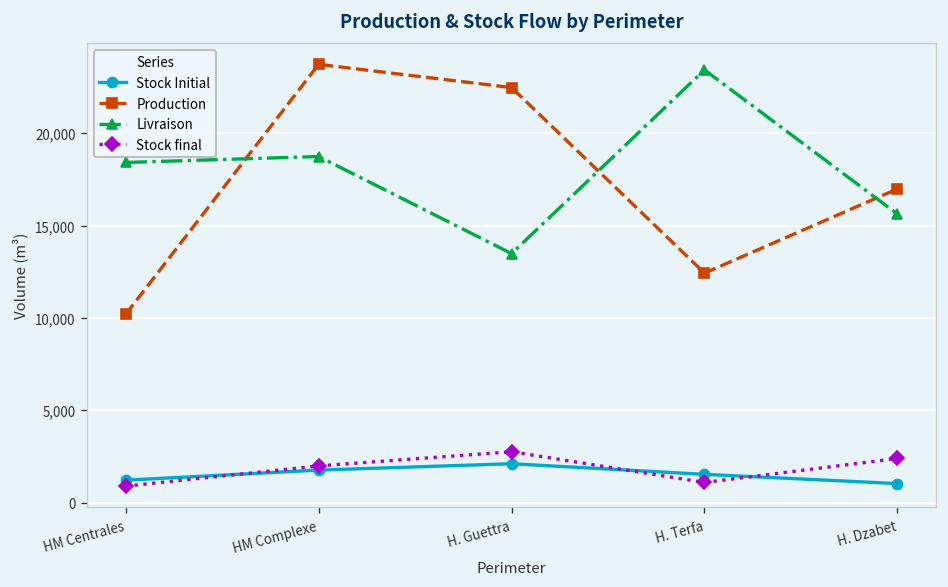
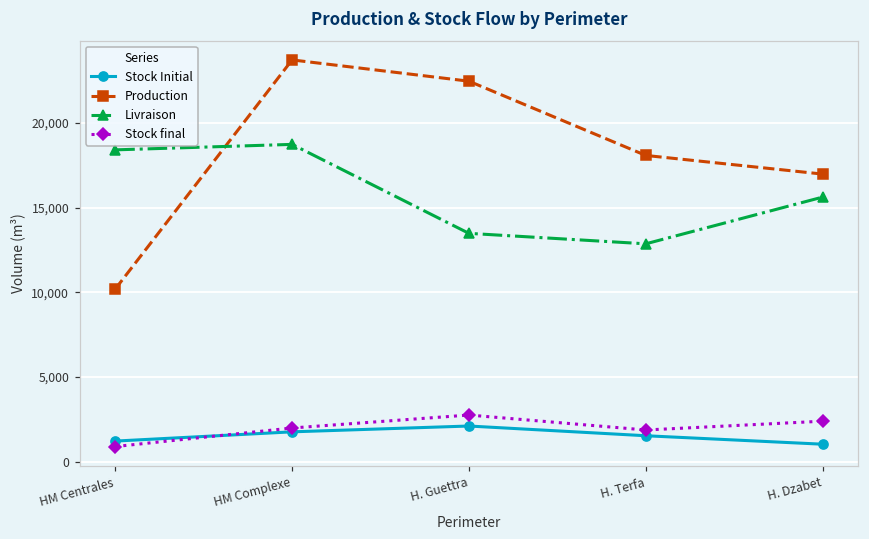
  {
    "Stock Initial": {
      "HM Centrales": "1,200",
      "HM Complexe": "1,800",
      "H. Guettra": "2,100",
      "H. Terfa": "1,500",
      "H. Dzabet": "1,000"
    },
    "Production": {
      "HM Centrales": "10,200",
      "HM Complexe": "23,700",
      "H. Guettra": "22,500",
-     "H. Terfa": "12,400",
+     "H. Terfa": "18,100",
      "H. Dzabet": "17,000"
    },
    "Livraison": {
      "HM Centrales": "18,400",
      "HM Complexe": "18,700",
      "H. Guettra": "13,500",
-     "H. Terfa": "23,400",
+     "H. Terfa": "12,900",
      "H. Dzabet": "15,600"
    },
    "Stock final": {
      "HM Centrales": "900",
      "HM Complexe": "2,000",
      "H. Guettra": "2,700",
-     "H. Terfa": "1,100",
+     "H. Terfa": "1,900",
      "H. Dzabet": "2,400"
    }
  }
